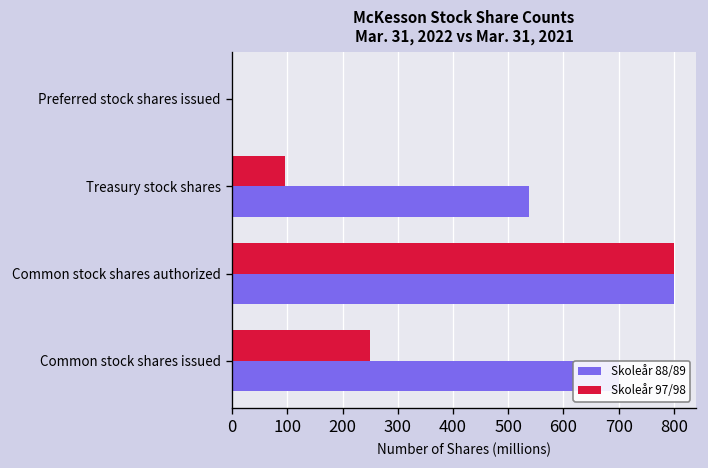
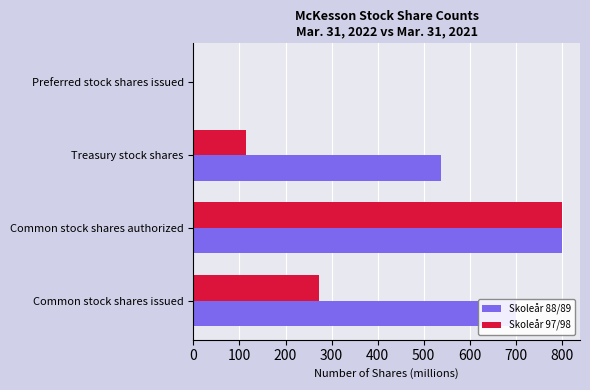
  {
    "Skoleår 88/89": {
      "Preferred stock shares issued": 0,
      "Treasury stock shares": 540,
      "Common stock shares authorized": 800
    },
    "Skoleår 97/98": {
      "Preferred stock shares issued": 0,
-     "Treasury stock shares": 100,
+     "Treasury stock shares": 120,
      "Common stock shares authorized": 800,
-     "Common stock shares issued": 250
+     "Common stock shares issued": 270
    }
  }
